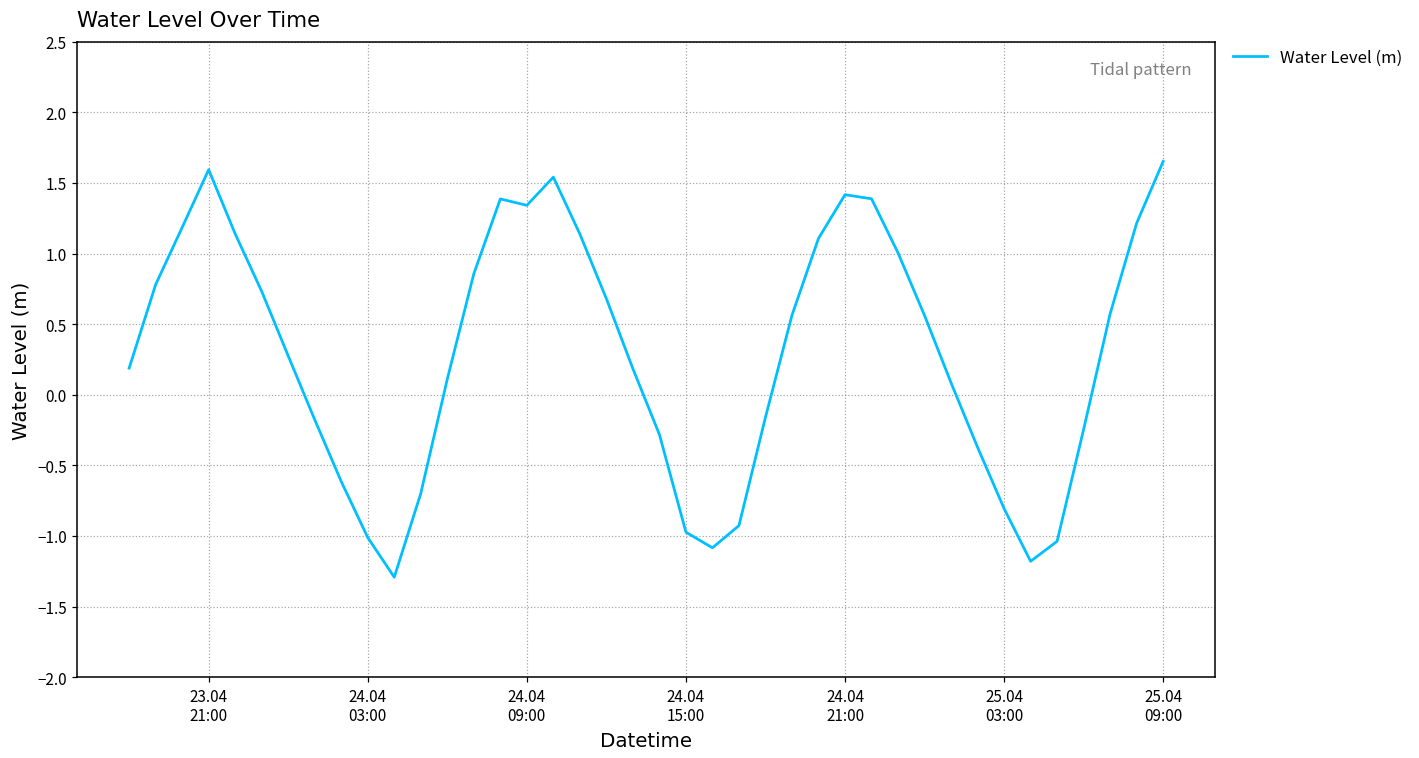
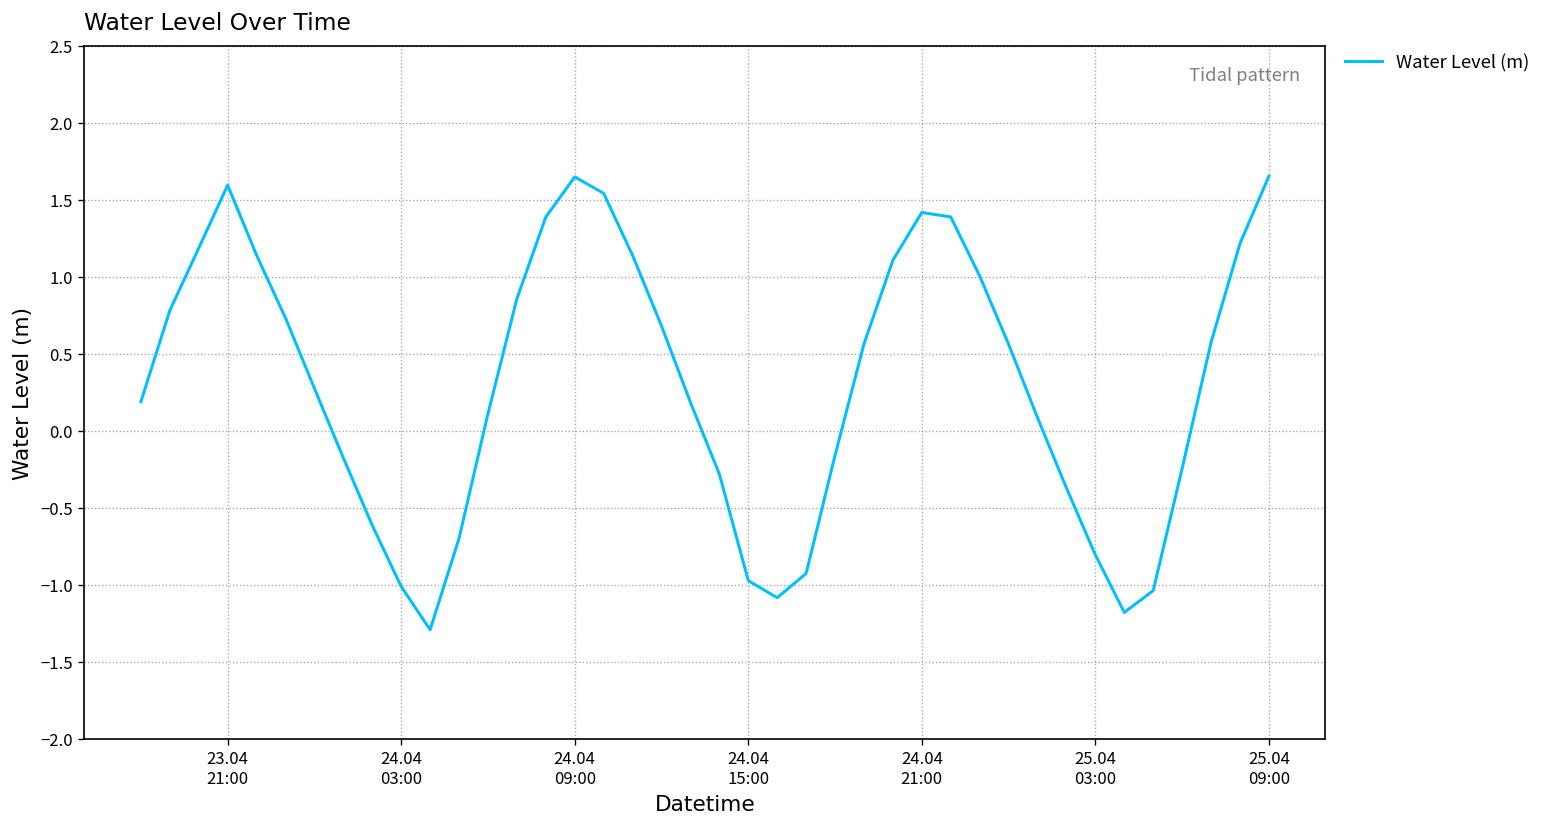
  {
    "23.04 21:00": 1.59,
    "24.04 03:00": -1.01,
-   "24.04 09:00": 1.34,
+   "24.04 09:00": 1.65,
    "24.04 15:00": -0.97,
    "24.04 21:00": 1.42,
    "25.04 03:00": -0.81,
    "25.04 09:00": 1.65
  }
